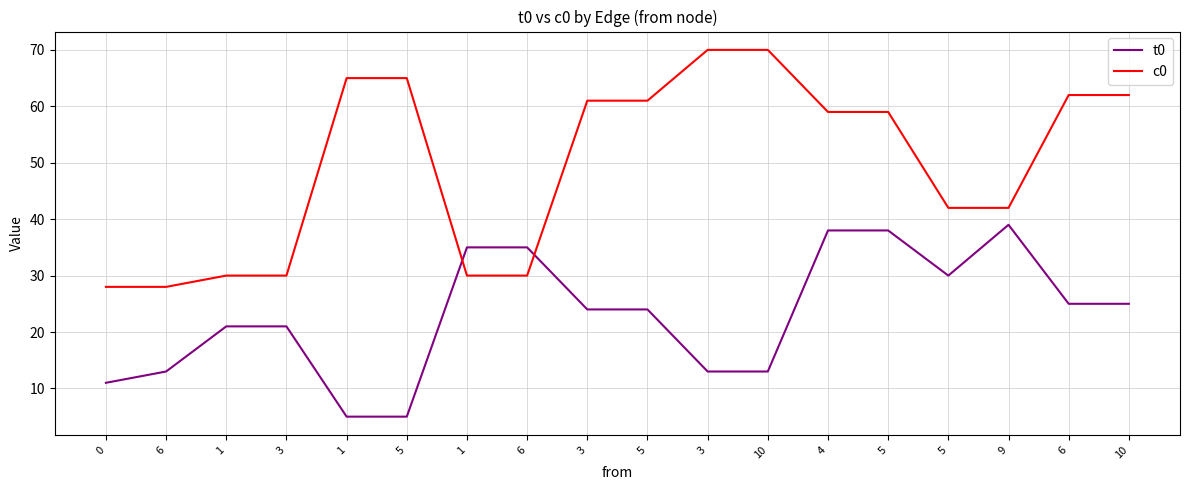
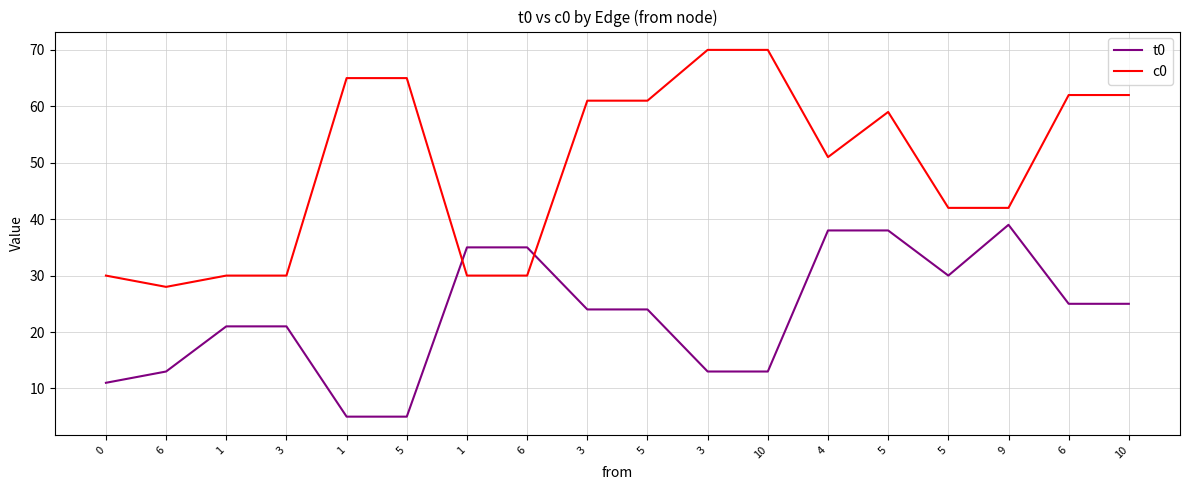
  {
    "t0": {
      "0": 11,
      "4": 38,
      "9": 39
    },
    "c0": {
-     "0": 28,
-     "4": 59,
+     "0": 30,
+     "4": 51,
      "9": 42
    }
  }
